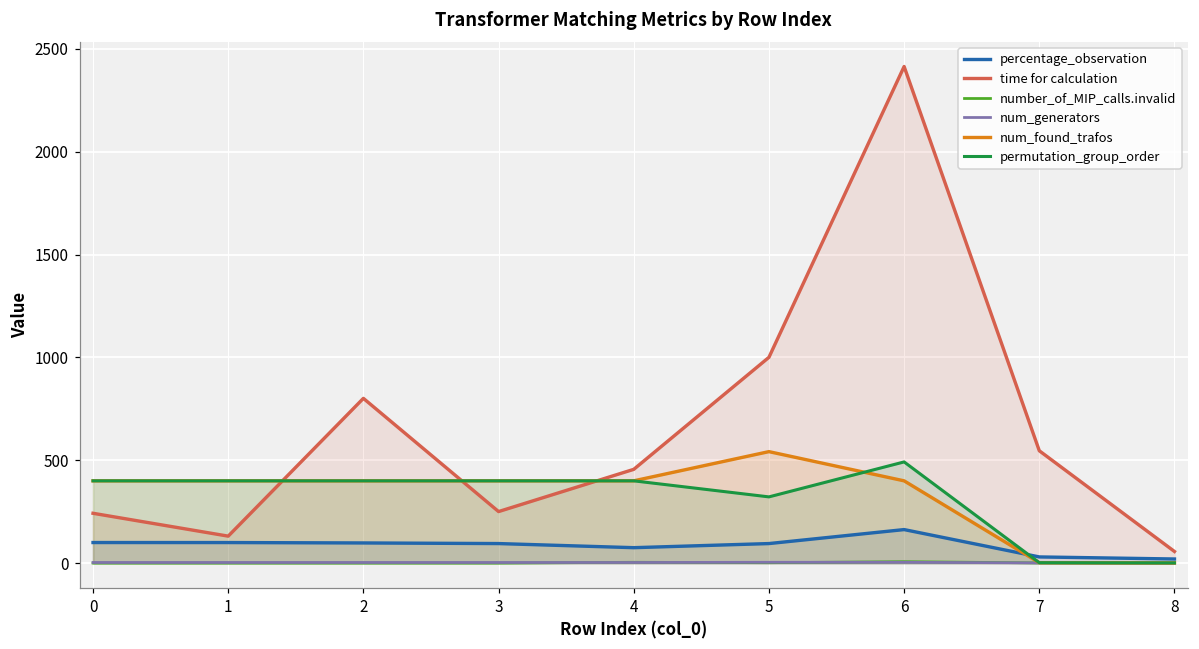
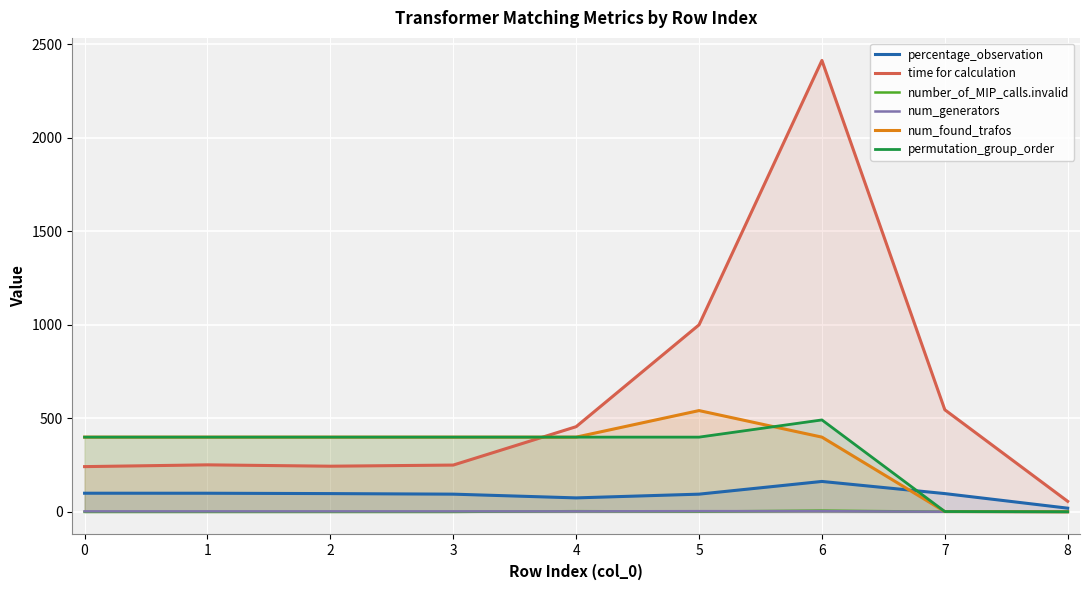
  {
    "percentage_observation": {
      "0": 100,
      "1": 100,
      "2": 100,
      "3": 100,
      "4": 80,
      "5": 100,
      "6": 160,
-     "7": 30,
+     "7": 100,
      "8": 20
    },
    "time for calculation": {
      "0": 240,
-     "1": 130,
-     "2": 800,
+     "1": 250,
+     "2": 240,
      "3": 250,
      "4": 460,
      "5": 1000,
      "6": 2410,
      "7": 550,
      "8": 60
    },
    "num_found_trafos": {
      "5": 540,
      "6": 400
    },
    "permutation_group_order": {
-     "5": 320,
+     "5": 400,
      "6": 490
    }
  }
